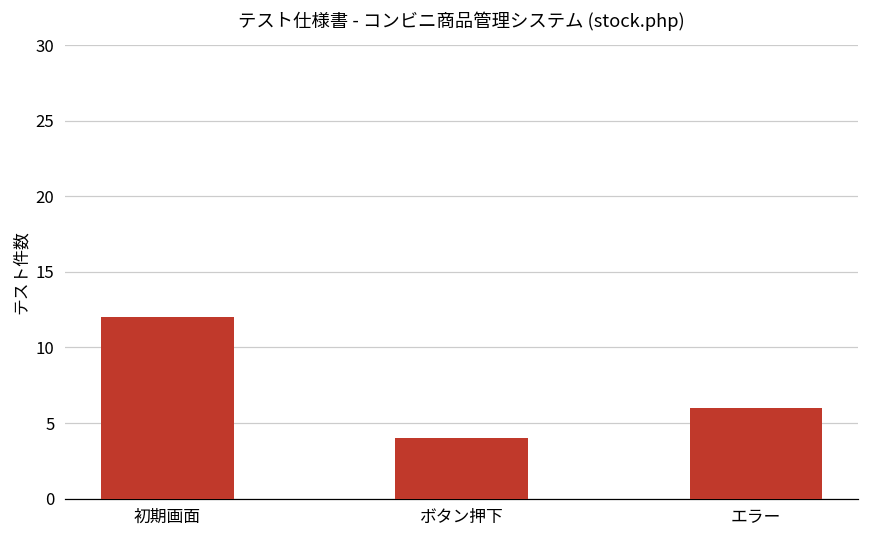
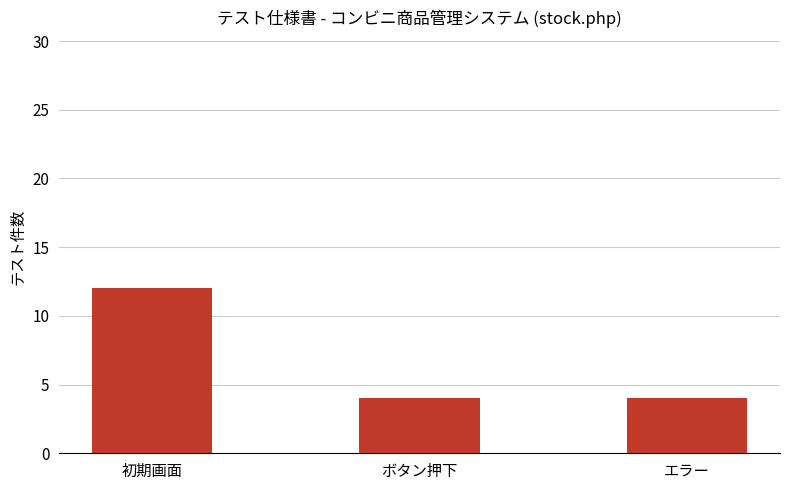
  {
    "初期画面": 12,
    "ボタン押下": 4,
-   "エラー": 6
+   "エラー": 4
  }
